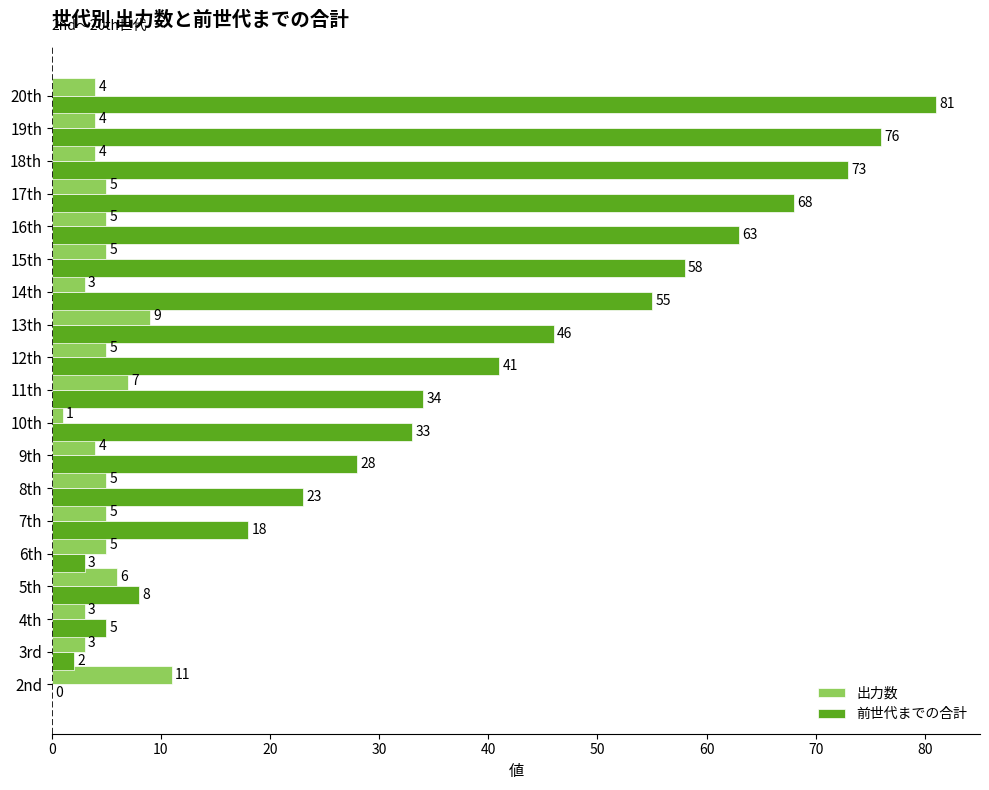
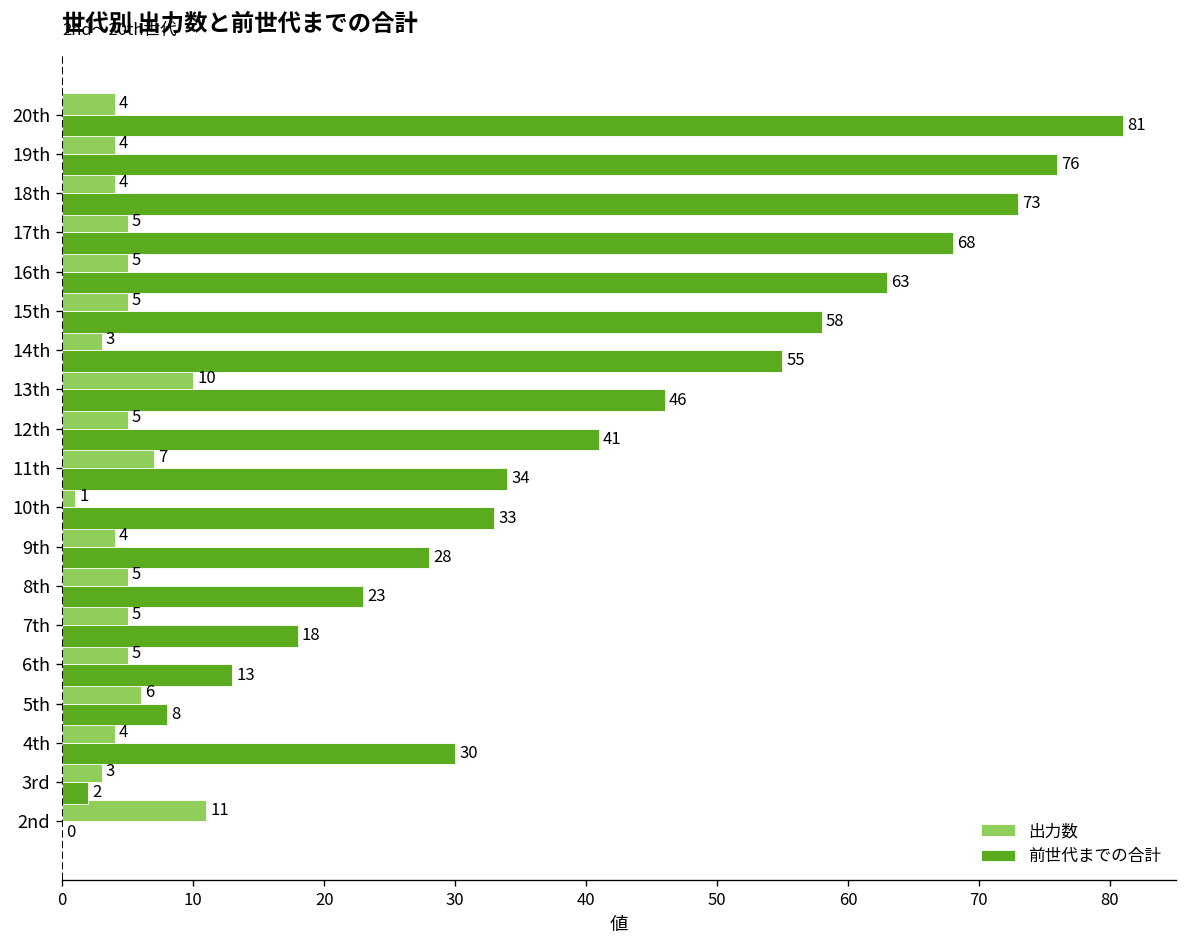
  {
    "出力数": {
      "20th": 4,
      "19th": 4,
      "18th": 4,
      "17th": 5,
      "16th": 5,
      "15th": 5,
      "14th": 3,
-     "13th": 9,
+     "13th": 10,
      "12th": 5,
      "11th": 7,
      "10th": 1,
      "9th": 4,
      "8th": 5,
      "7th": 5,
      "6th": 5,
      "5th": 6,
-     "4th": 3,
+     "4th": 4,
      "3rd": 3,
      "2nd": 11
    },
    "前世代までの合計": {
      "20th": 81,
      "19th": 76,
      "18th": 73,
      "17th": 68,
      "16th": 63,
      "15th": 58,
      "14th": 55,
      "13th": 46,
      "12th": 41,
      "11th": 34,
      "10th": 33,
      "9th": 28,
      "8th": 23,
      "7th": 18,
-     "6th": 3,
+     "6th": 13,
      "5th": 8,
-     "4th": 5,
+     "4th": 30,
      "3rd": 2,
      "2nd": 0
    }
  }
